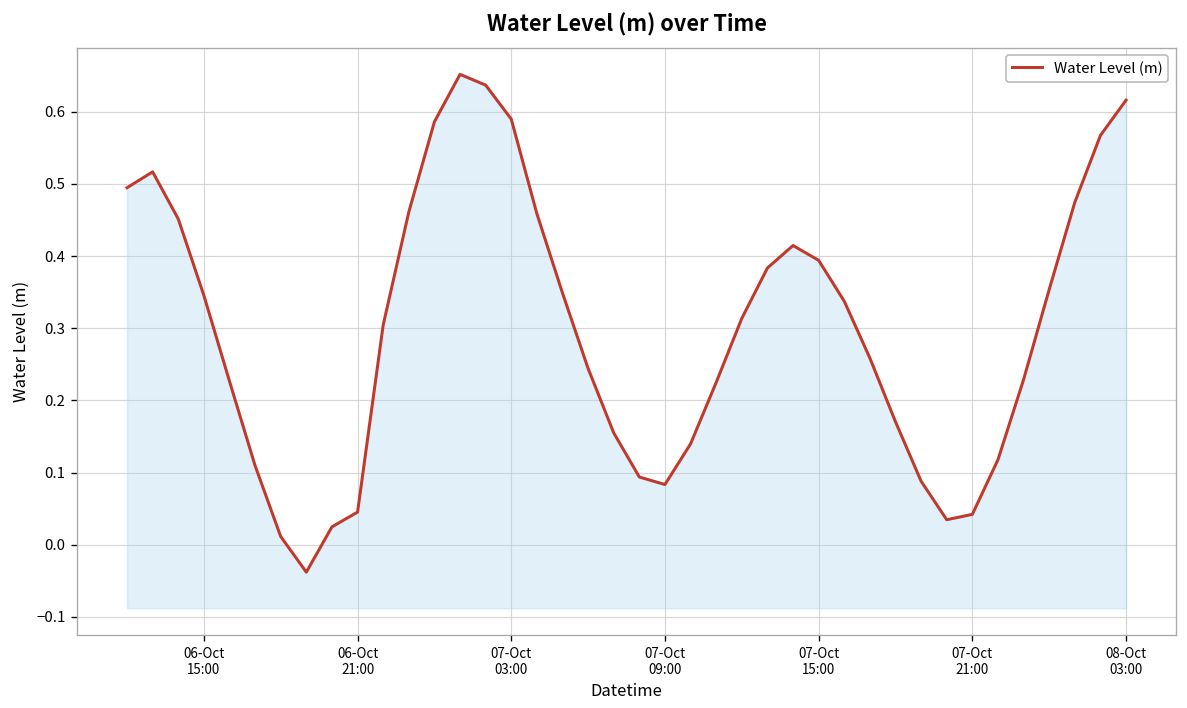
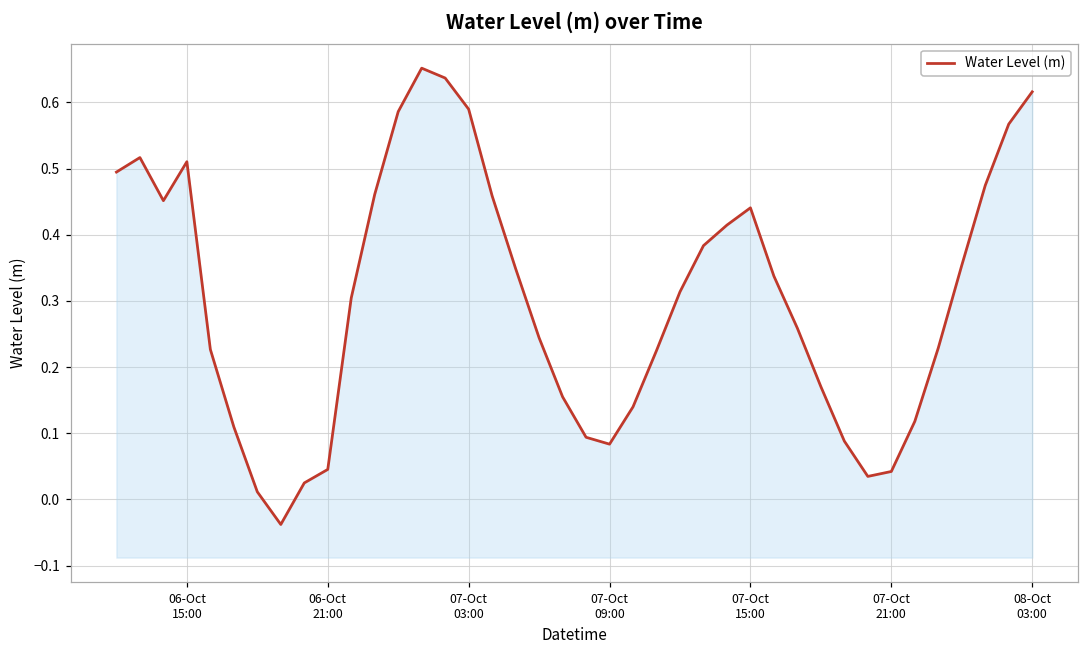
  {
-   "06-Oct 15:00": 0.35,
+   "06-Oct 15:00": 0.51,
    "06-Oct 21:00": 0.05,
    "07-Oct 03:00": 0.59,
    "07-Oct 09:00": 0.08,
-   "07-Oct 15:00": 0.39,
+   "07-Oct 15:00": 0.44,
    "07-Oct 21:00": 0.04,
    "08-Oct 03:00": 0.62
  }
